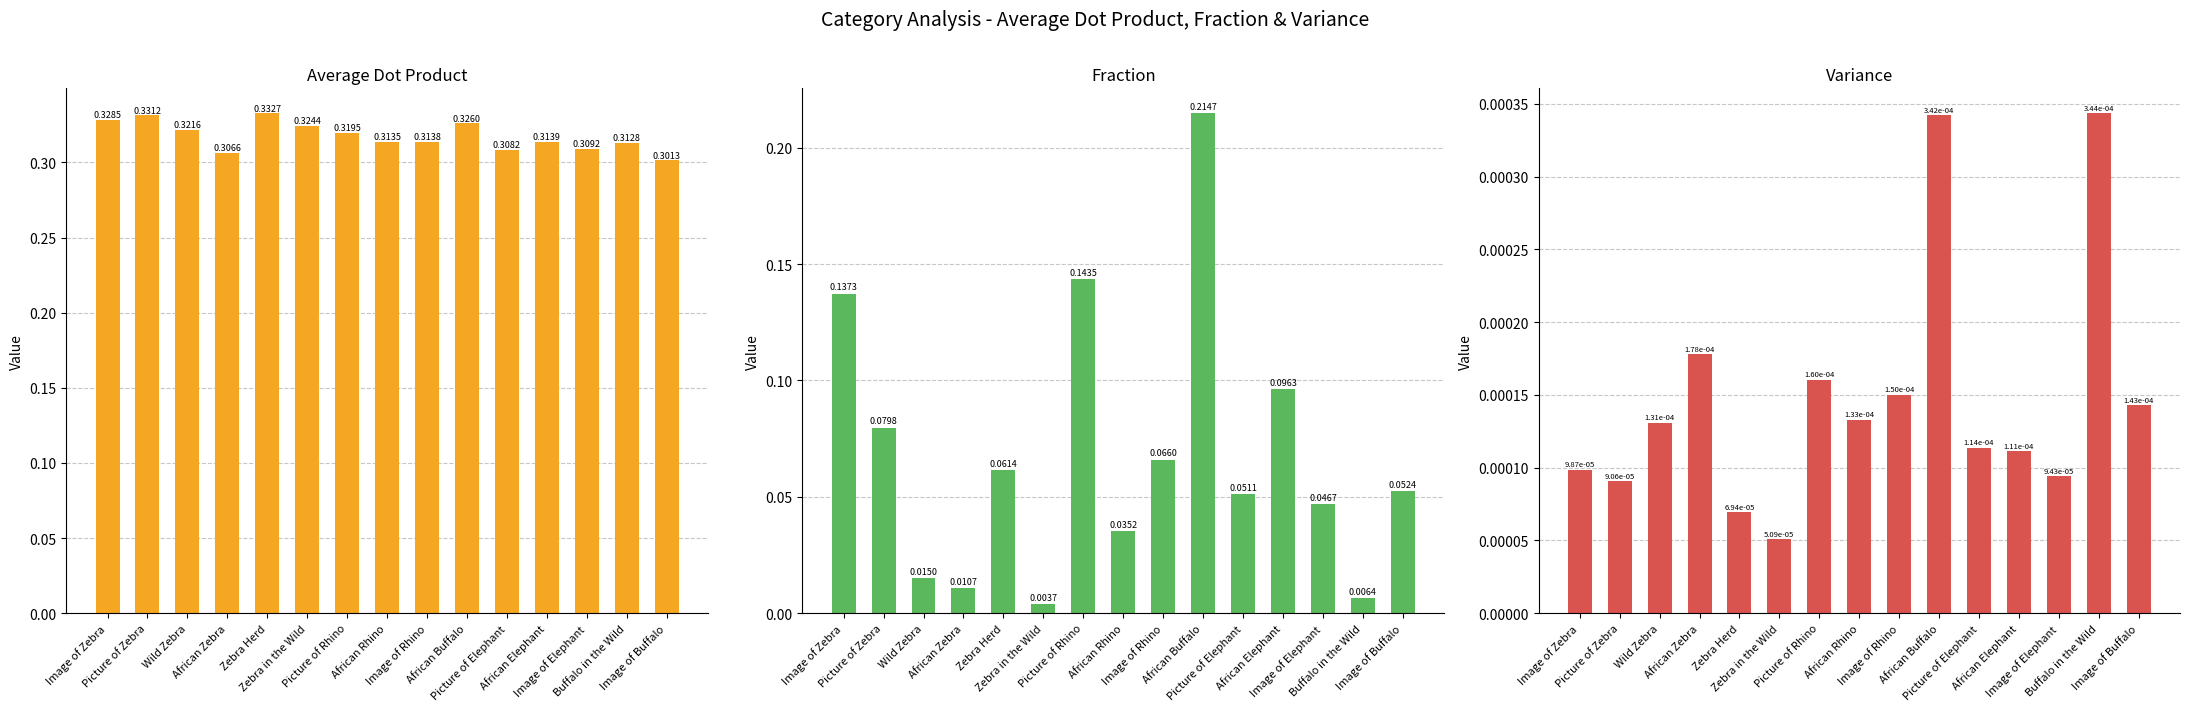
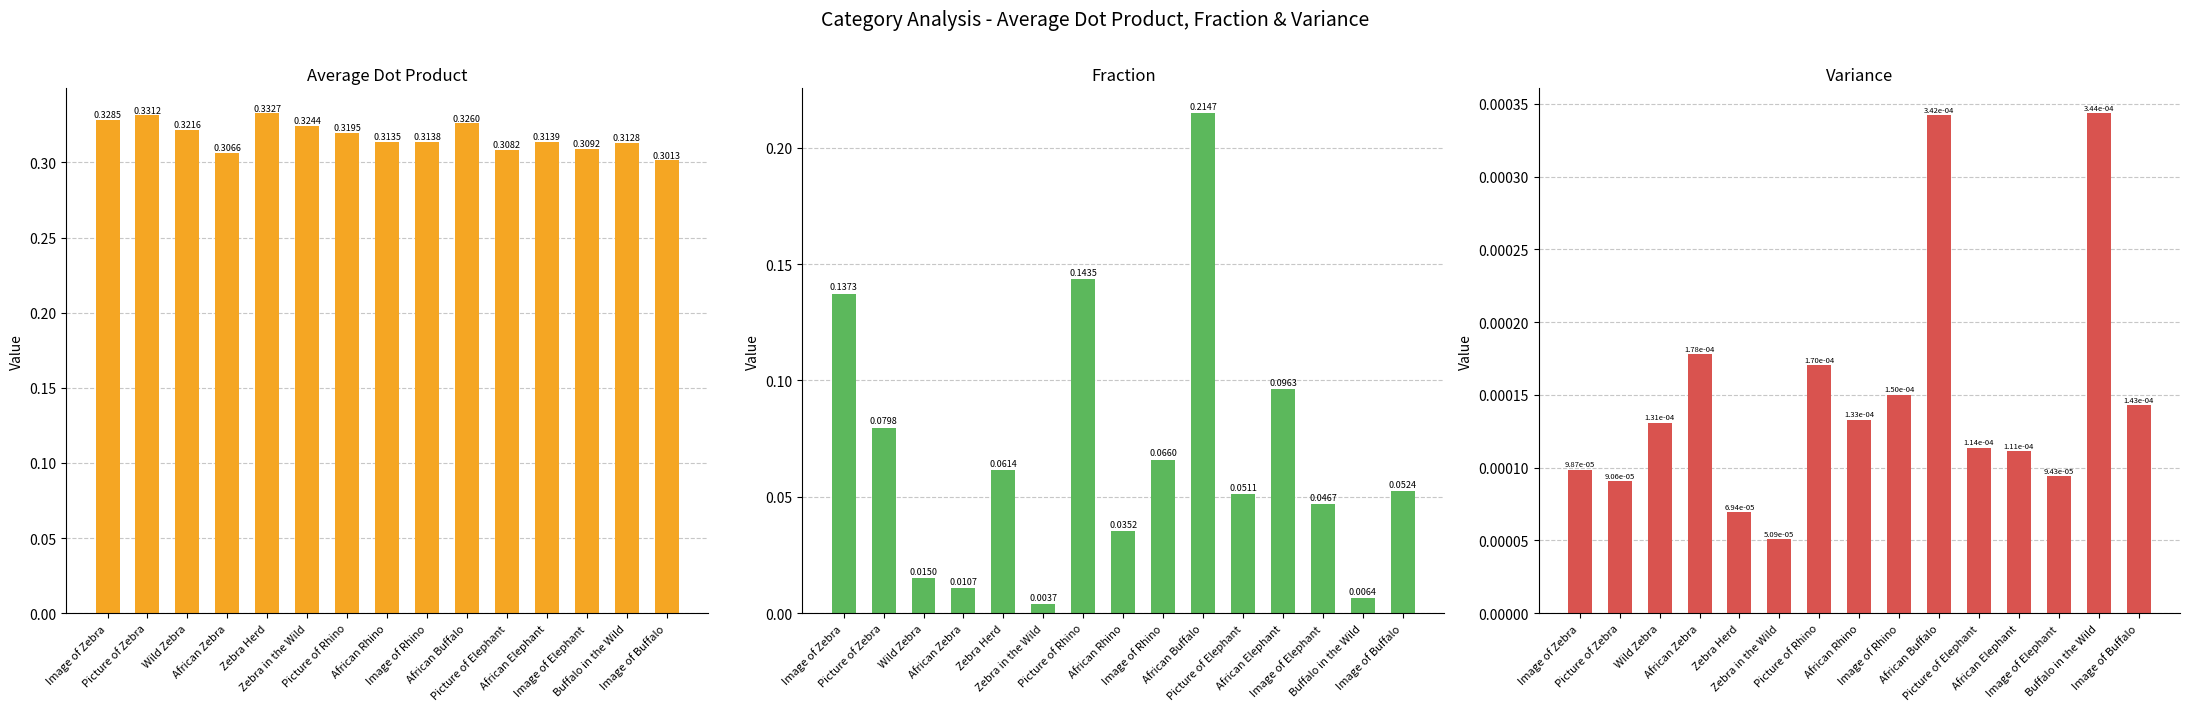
  {
    "Average Dot Product": {
      "Image of Zebra": "0.3285",
      "Picture of Zebra": "0.3312",
      "Wild Zebra": "0.3216",
      "African Zebra": "0.3066",
      "Zebra Herd": "0.3327",
      "Zebra in the Wild": "0.3244",
      "Picture of Rhino": "0.3195",
      "African Rhino": "0.3135",
      "Image of Rhino": "0.3138",
      "African Buffalo": "0.3260",
      "Picture of Elephant": "0.3082",
      "African Elephant": "0.3139",
      "Image of Elephant": "0.3092",
      "Buffalo in the Wild": "0.3128",
      "Image of Buffalo": "0.3013"
    },
    "Fraction": {
      "Image of Zebra": "0.1373",
      "Picture of Zebra": "0.0798",
      "Wild Zebra": "0.0150",
      "African Zebra": "0.0107",
      "Zebra Herd": "0.0614",
      "Zebra in the Wild": "0.0037",
      "Picture of Rhino": "0.1435",
      "African Rhino": "0.0352",
      "Image of Rhino": "0.0660",
      "African Buffalo": "0.2147",
      "Picture of Elephant": "0.0511",
      "African Elephant": "0.0963",
      "Image of Elephant": "0.0467",
      "Buffalo in the Wild": "0.0064",
      "Image of Buffalo": "0.0524"
    },
    "Variance": {
      "Image of Zebra": "9.87e-05",
      "Picture of Zebra": "9.06e-05",
      "Wild Zebra": "1.31e-04",
      "African Zebra": "1.78e-04",
      "Zebra Herd": "6.94e-05",
      "Zebra in the Wild": "5.09e-05",
-     "Picture of Rhino": "1.60e-04",
+     "Picture of Rhino": "1.70e-04",
      "African Rhino": "1.33e-04",
      "Image of Rhino": "1.50e-04",
      "African Buffalo": "3.42e-04",
      "Picture of Elephant": "1.14e-04",
      "African Elephant": "1.11e-04",
      "Image of Elephant": "9.43e-05",
      "Buffalo in the Wild": "3.44e-04",
      "Image of Buffalo": "1.43e-04"
    }
  }
